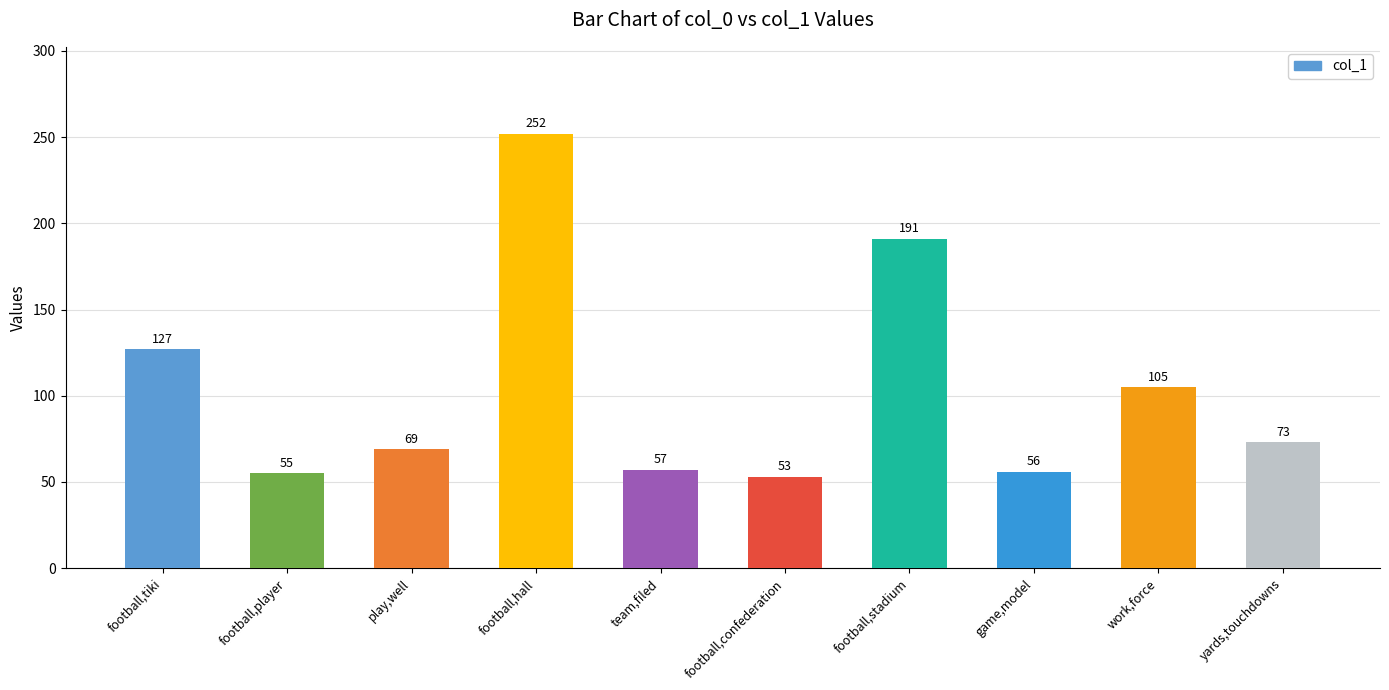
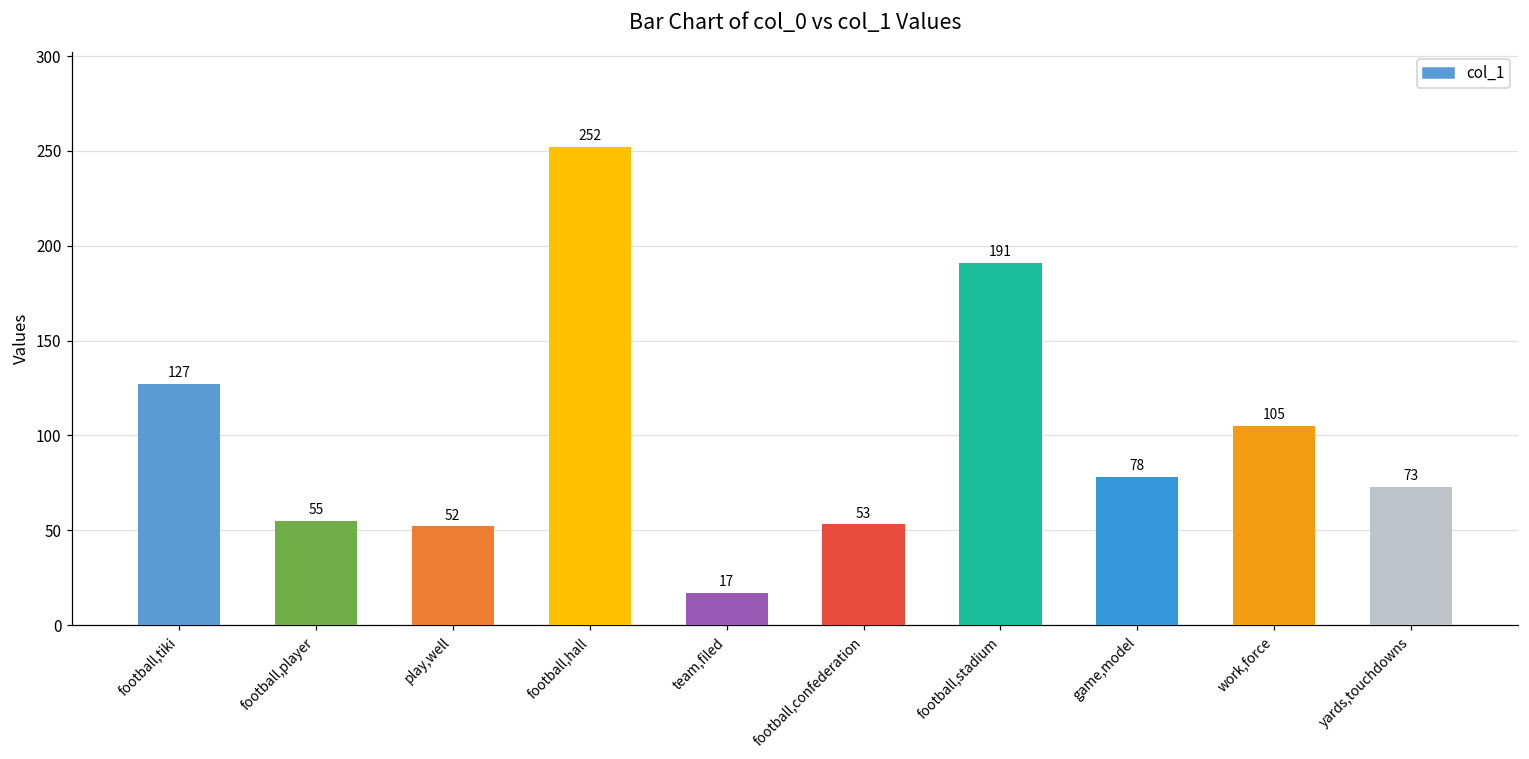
  {
    "football,tiki": 127,
    "football,player": 55,
-   "play,well": 69,
+   "play,well": 52,
    "football,hall": 252,
-   "team,filed": 57,
+   "team,filed": 17,
    "football,confederation": 53,
    "football,stadium": 191,
-   "game,model": 56,
+   "game,model": 78,
    "work,force": 105,
    "yards,touchdowns": 73
  }
